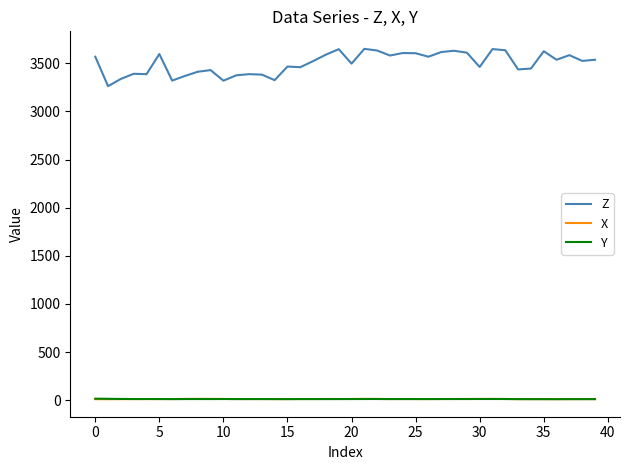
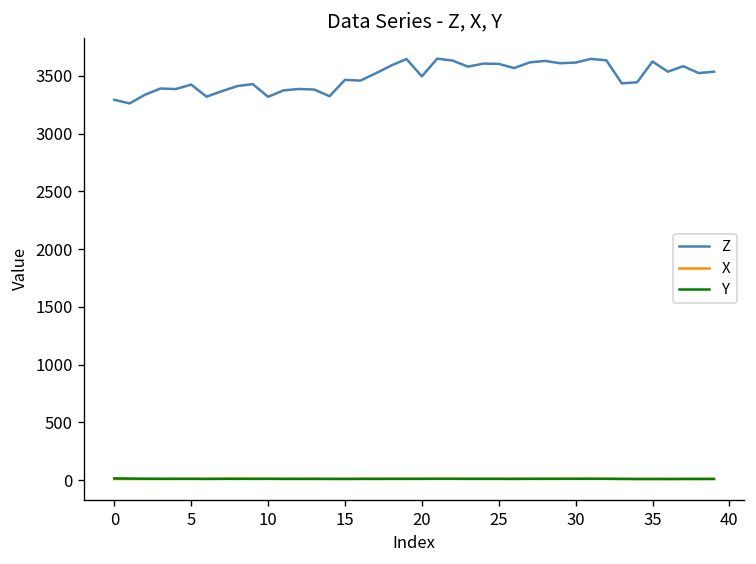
  {
    "Z": {
-     "0": 3600,
-     "5": 3600,
+     "0": 3300,
+     "5": 3400,
      "10": 3300,
      "15": 3500,
      "20": 3500,
      "25": 3600,
-     "30": 3500,
+     "30": 3600,
      "35": 3600
    },
    "Y": {
      "0": 0,
      "5": 0,
      "10": 0,
      "15": 0,
      "20": 0,
      "25": 0,
      "30": 0,
      "35": 0
    }
  }
